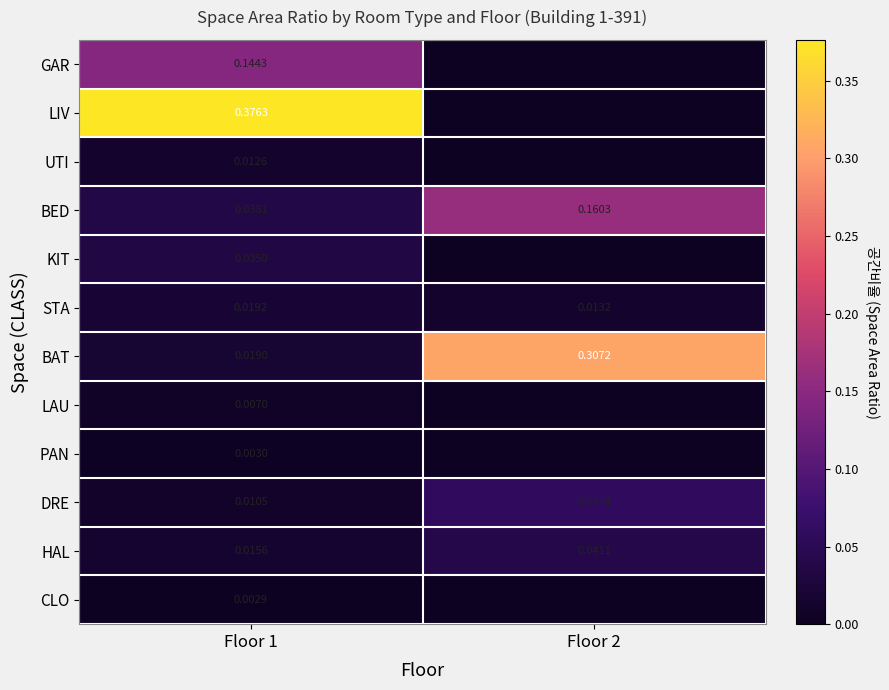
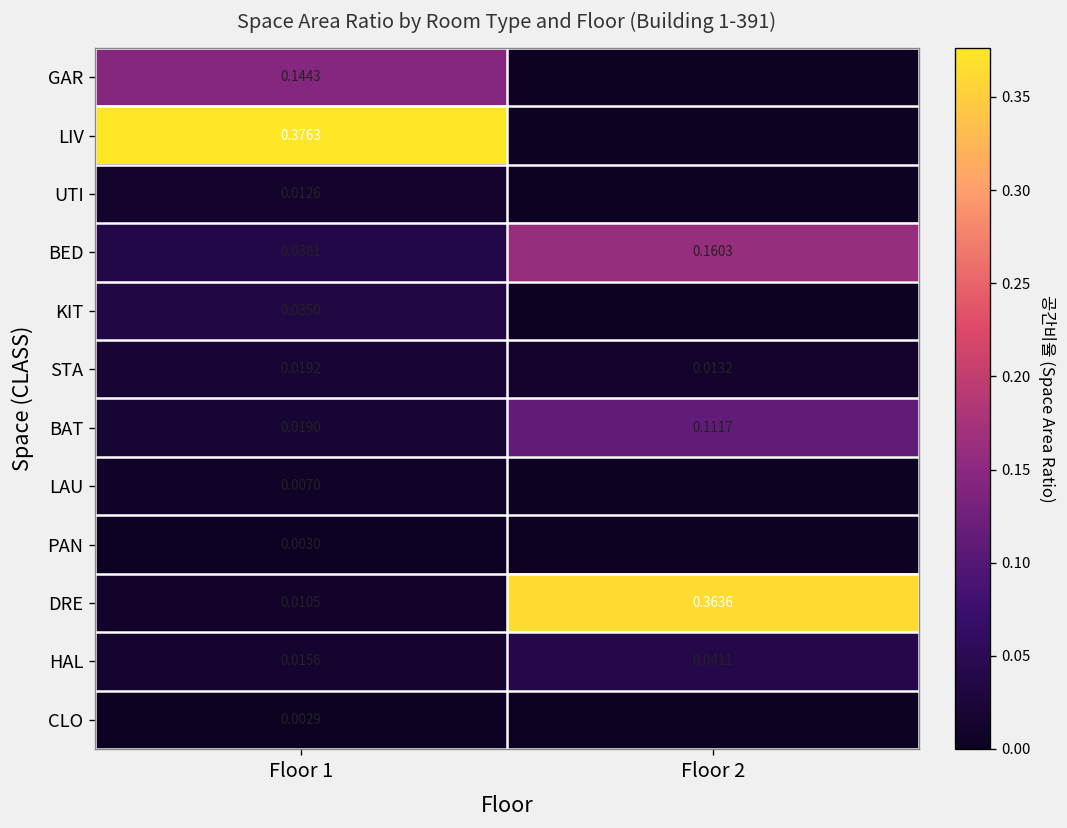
  {
    "GAR": {
      "Floor 1": 0.1443
    },
    "LIV": {
      "Floor 1": 0.3763
    },
    "BED": {
      "Floor 2": 0.1603
    },
    "BAT": {
-     "Floor 2": 0.3072
+     "Floor 2": 0.1117
    },
    "DRE": {
-     "Floor 2": 0.0574
+     "Floor 2": 0.3636
    }
  }
